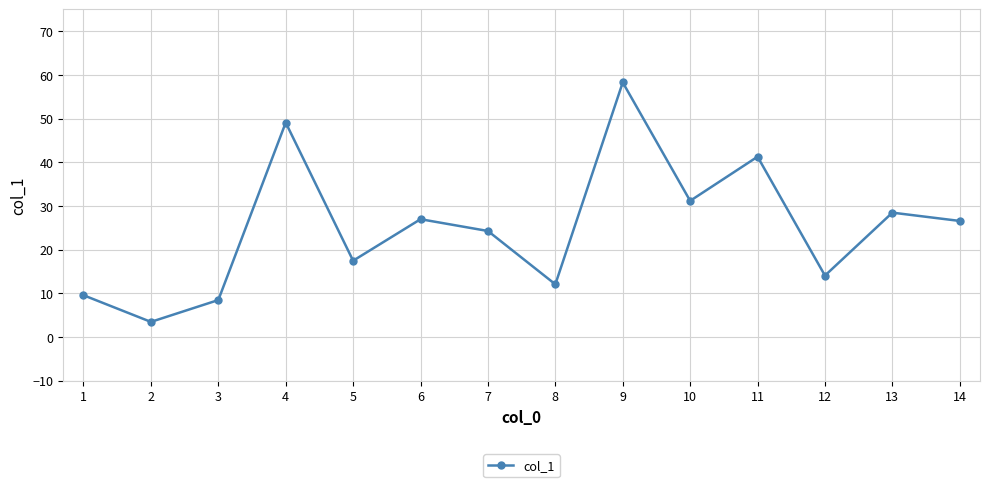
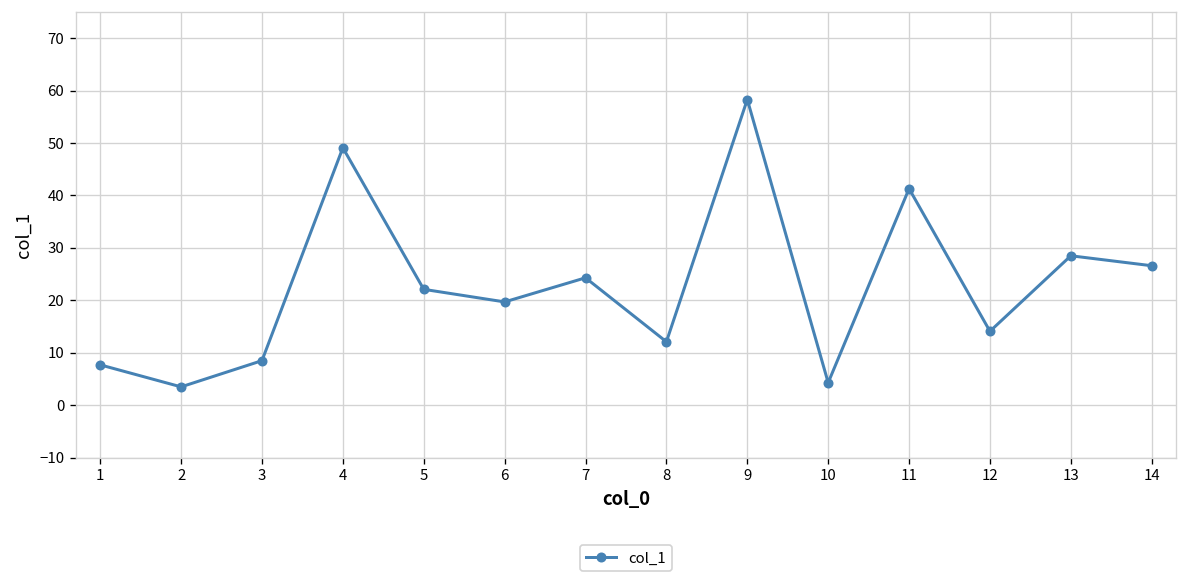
  {
-   "1": 10,
+   "1": 8,
    "2": 4,
    "3": 9,
    "4": 49,
-   "5": 18,
-   "6": 27,
+   "5": 22,
+   "6": 20,
    "7": 24,
    "8": 12,
    "9": 58,
-   "10": 31,
+   "10": 4,
    "11": 41,
    "12": 14,
    "13": 29,
    "14": 27
  }
